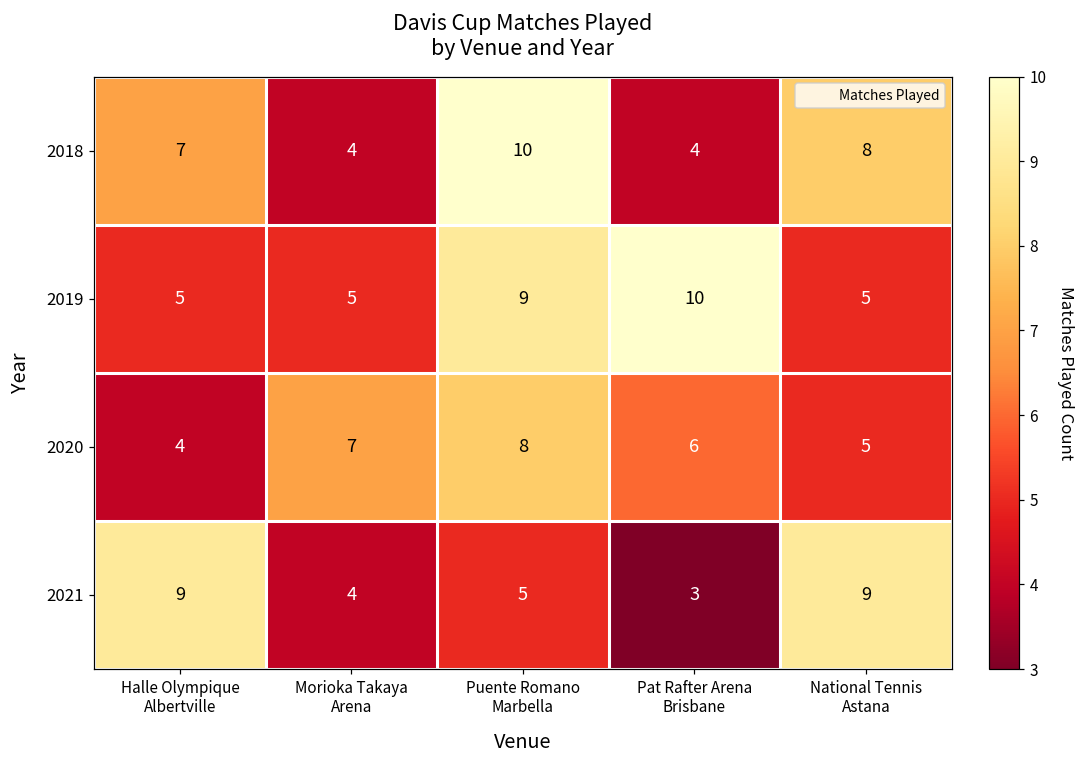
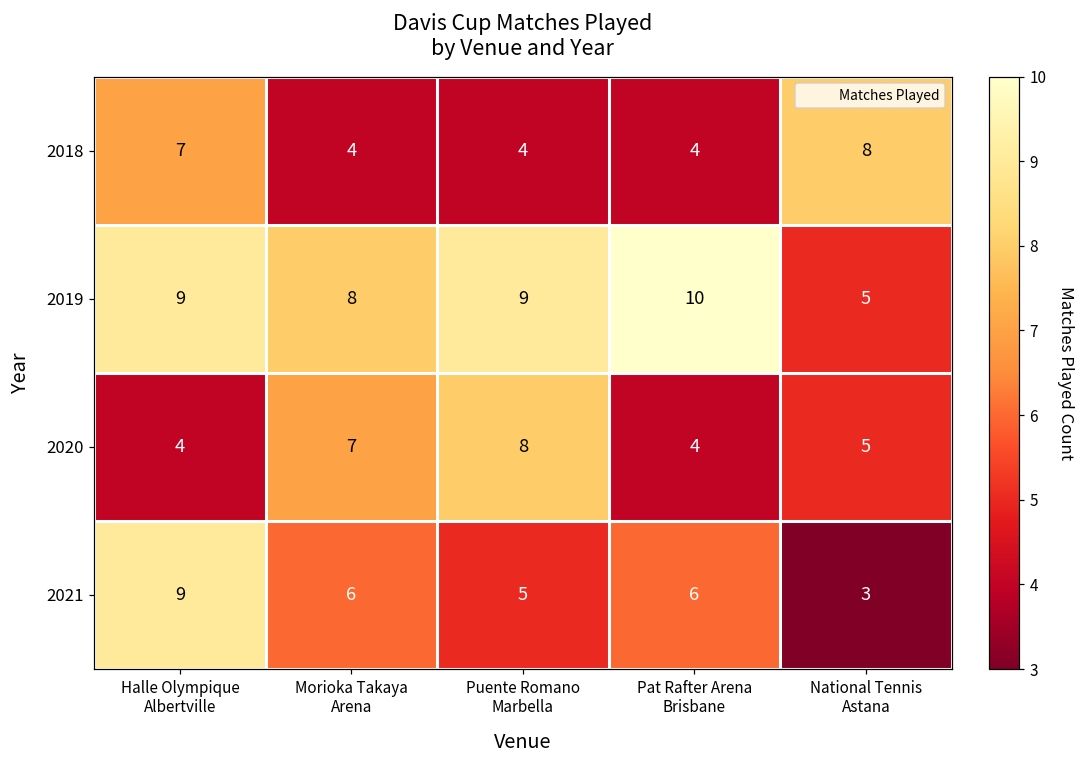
  {
    "2018": {
      "Halle Olympique Albertville": 7,
      "Morioka Takaya Arena": 4,
-     "Puente Romano Marbella": 10,
+     "Puente Romano Marbella": 4,
      "Pat Rafter Arena Brisbane": 4,
      "National Tennis Astana": 8
    },
    "2019": {
-     "Halle Olympique Albertville": 5,
-     "Morioka Takaya Arena": 5,
+     "Halle Olympique Albertville": 9,
+     "Morioka Takaya Arena": 8,
      "Puente Romano Marbella": 9,
      "Pat Rafter Arena Brisbane": 10,
      "National Tennis Astana": 5
    },
    "2020": {
      "Halle Olympique Albertville": 4,
      "Morioka Takaya Arena": 7,
      "Puente Romano Marbella": 8,
-     "Pat Rafter Arena Brisbane": 6,
+     "Pat Rafter Arena Brisbane": 4,
      "National Tennis Astana": 5
    },
    "2021": {
      "Halle Olympique Albertville": 9,
-     "Morioka Takaya Arena": 4,
+     "Morioka Takaya Arena": 6,
      "Puente Romano Marbella": 5,
-     "Pat Rafter Arena Brisbane": 3,
-     "National Tennis Astana": 9
+     "Pat Rafter Arena Brisbane": 6,
+     "National Tennis Astana": 3
    }
  }
